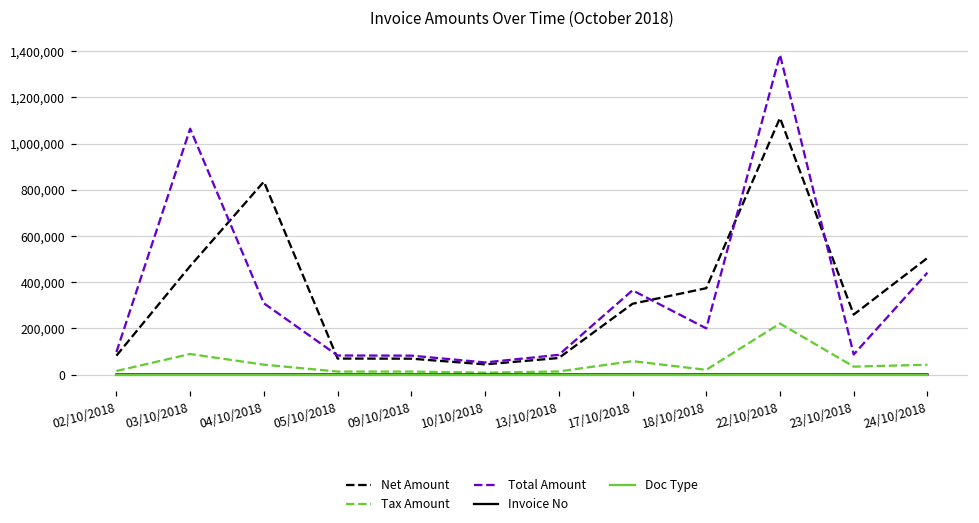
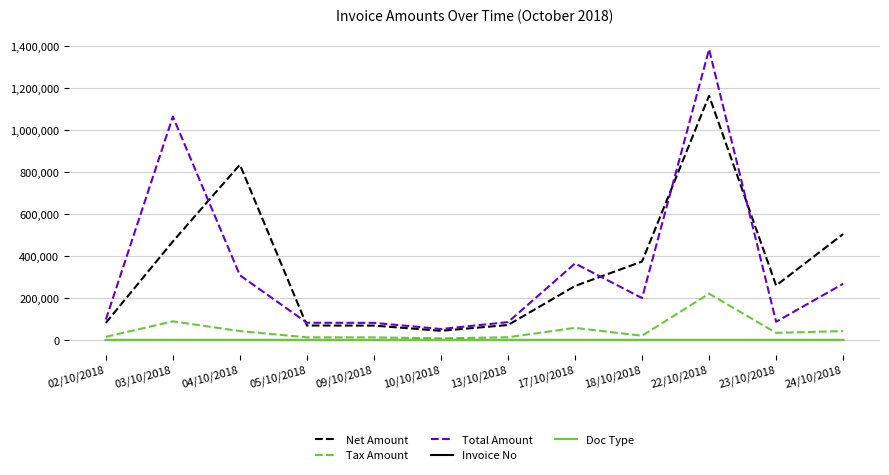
  {
    "Net Amount": {
      "02/10/2018": "80,000",
      "03/10/2018": "470,000",
      "04/10/2018": "840,000",
      "05/10/2018": "70,000",
      "09/10/2018": "70,000",
      "13/10/2018": "70,000",
-     "17/10/2018": "310,000",
+     "17/10/2018": "260,000",
      "18/10/2018": "370,000",
-     "22/10/2018": "1,110,000",
+     "22/10/2018": "1,160,000",
      "23/10/2018": "260,000",
      "24/10/2018": "500,000"
    },
    "Total Amount": {
      "02/10/2018": "100,000",
      "03/10/2018": "1,060,000",
      "04/10/2018": "310,000",
      "05/10/2018": "80,000",
      "09/10/2018": "80,000",
      "13/10/2018": "90,000",
      "17/10/2018": "360,000",
      "18/10/2018": "200,000",
      "22/10/2018": "1,380,000",
      "23/10/2018": "90,000",
-     "24/10/2018": "440,000"
+     "24/10/2018": "270,000"
    }
  }
